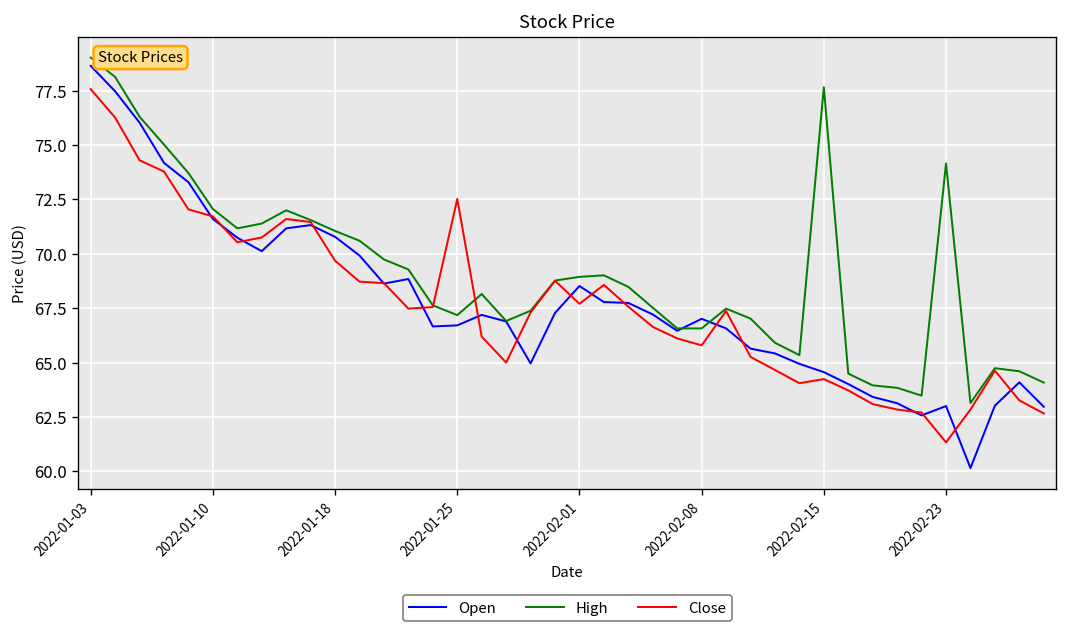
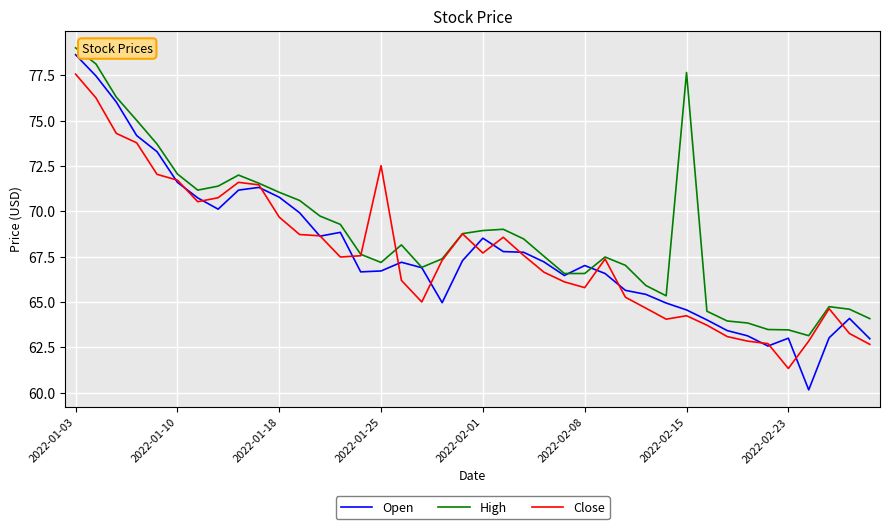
  {
    "Open": {
      "2022-01-03": 78.6,
      "2022-01-18": 70.8,
      "2022-01-25": 66.7,
      "2022-02-01": 68.5,
      "2022-02-08": 67.0,
      "2022-02-15": 64.6,
      "2022-02-23": 63.0
    },
    "High": {
      "2022-01-03": 79.0,
      "2022-01-10": 72.1,
      "2022-01-18": 71.1,
      "2022-01-25": 67.2,
      "2022-02-01": 68.9,
      "2022-02-08": 66.6,
      "2022-02-15": 77.7,
-     "2022-02-23": 74.2
+     "2022-02-23": 63.5
    },
    "Close": {
      "2022-01-03": 77.6,
      "2022-01-18": 69.7,
      "2022-01-25": 72.5,
      "2022-02-01": 67.7,
      "2022-02-08": 65.8,
      "2022-02-15": 64.2,
      "2022-02-23": 61.3
    }
  }
